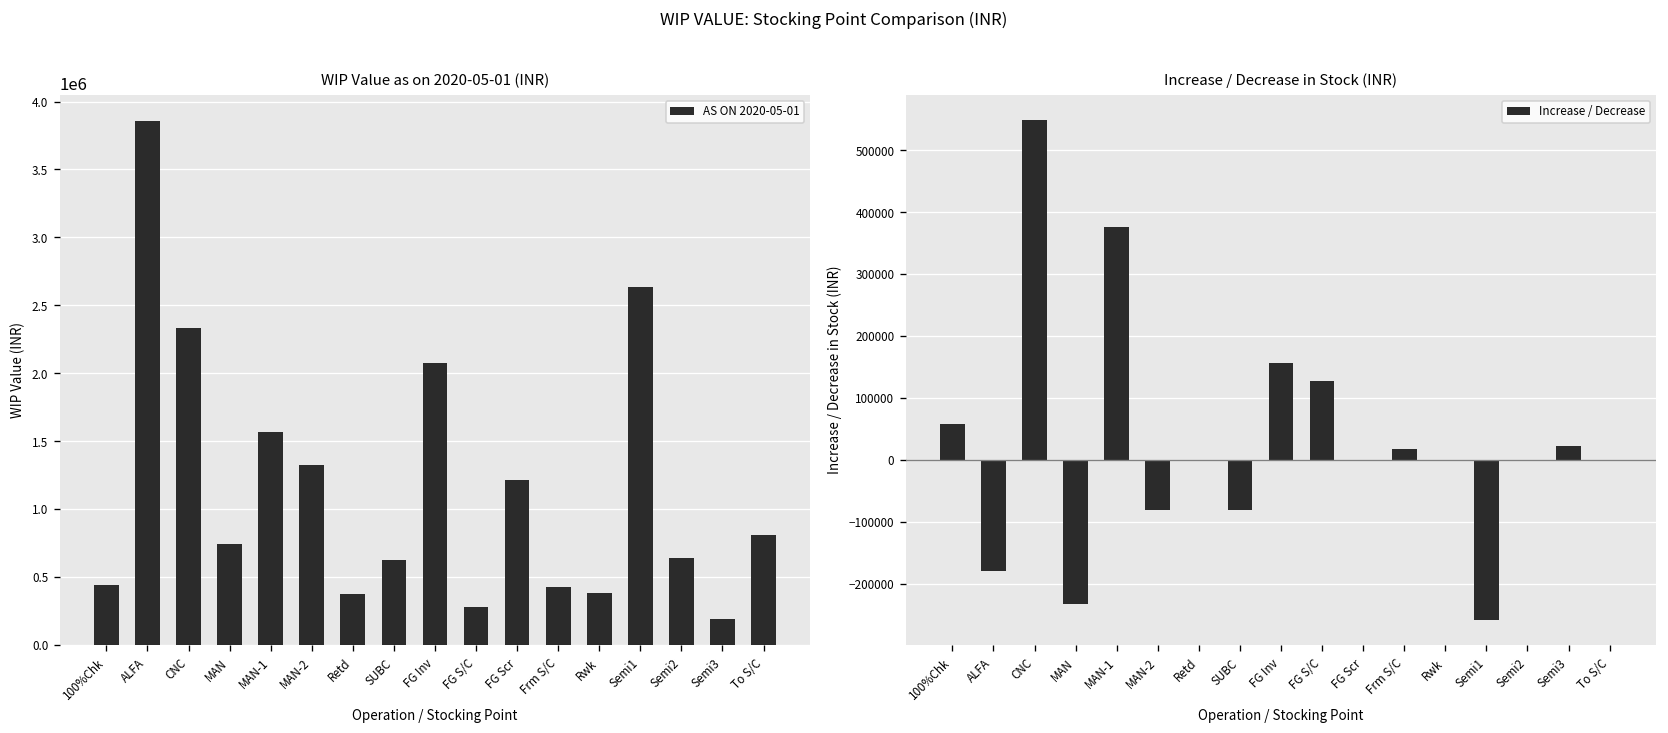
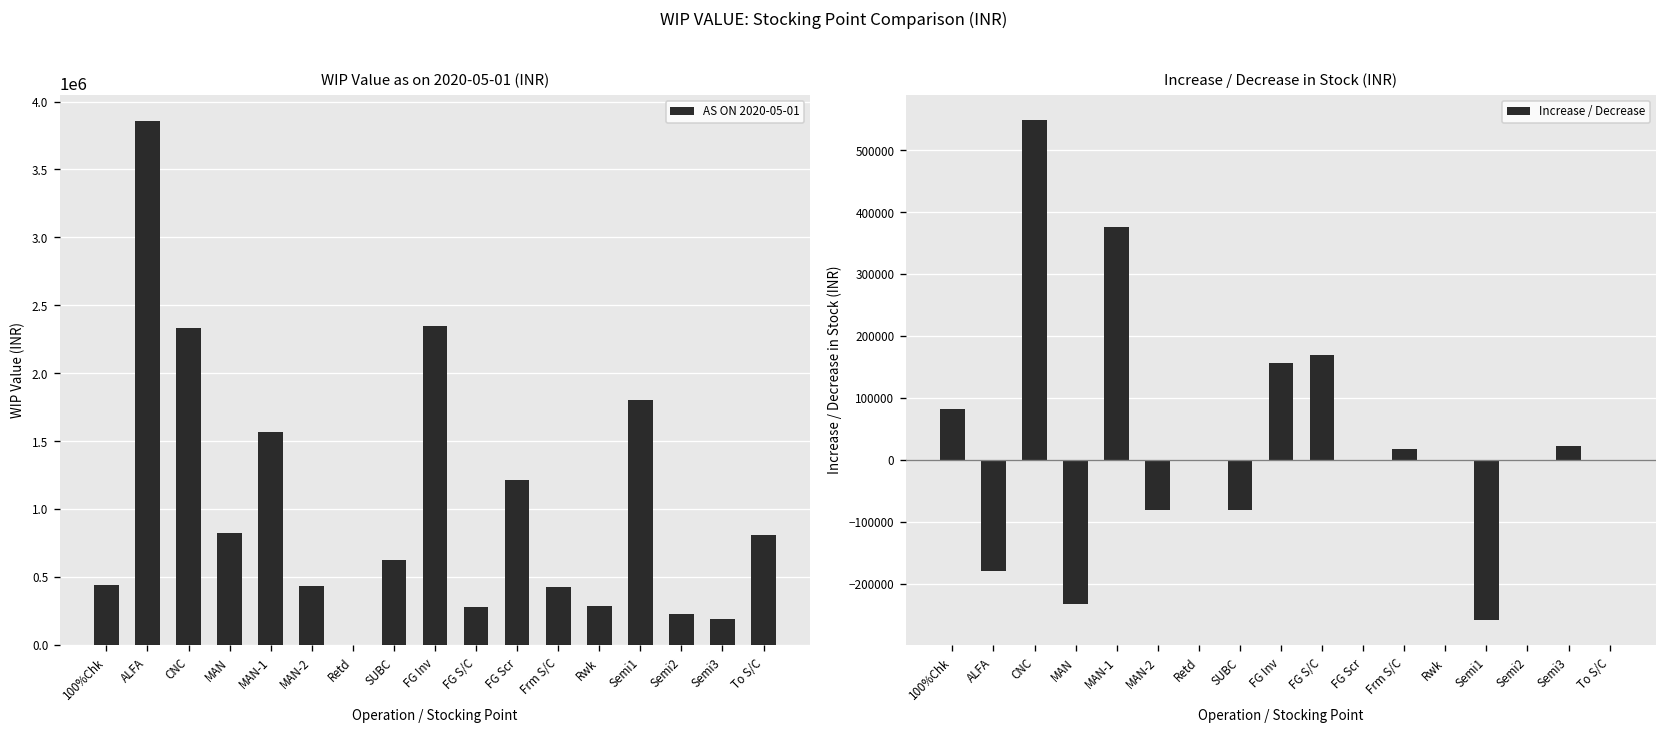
  {
    "WIP Value as on 2020-05-01 (INR)": {
      "100%Chk": 440000,
      "ALFA": 3860000,
      "CNC": 2330000,
-     "MAN": 740000,
+     "MAN": 820000,
      "MAN-1": 1570000,
-     "MAN-2": 1320000,
-     "Retd": 380000,
+     "MAN-2": 430000,
+     "Retd": 0,
      "SUBC": 620000,
-     "FG Inv": 2080000,
+     "FG Inv": 2350000,
      "FG S/C": 280000,
      "FG Scr": 1220000,
      "Frm S/C": 430000,
-     "Rwk": 380000,
-     "Semi1": 2640000,
-     "Semi2": 640000,
+     "Rwk": 290000,
+     "Semi1": 1800000,
+     "Semi2": 230000,
      "Semi3": 190000,
      "To S/C": 810000
    },
    "Increase / Decrease in Stock (INR)": {
-     "100%Chk": 60000,
+     "100%Chk": 80000,
      "ALFA": -180000,
      "CNC": 550000,
      "MAN": -230000,
      "MAN-1": 380000,
      "MAN-2": -80000,
      "Retd": 0,
      "SUBC": -80000,
      "FG Inv": 160000,
-     "FG S/C": 130000,
+     "FG S/C": 170000,
      "FG Scr": 0,
      "Frm S/C": 20000,
      "Rwk": 0,
      "Semi1": -260000,
      "Semi2": 0,
      "Semi3": 20000,
      "To S/C": 0
    }
  }
